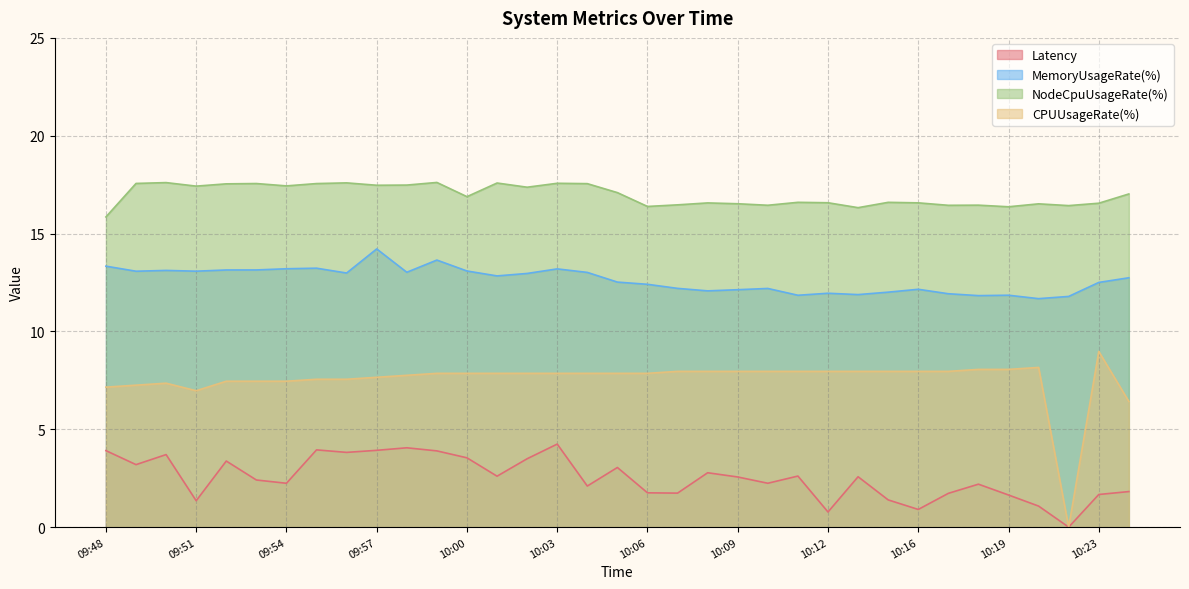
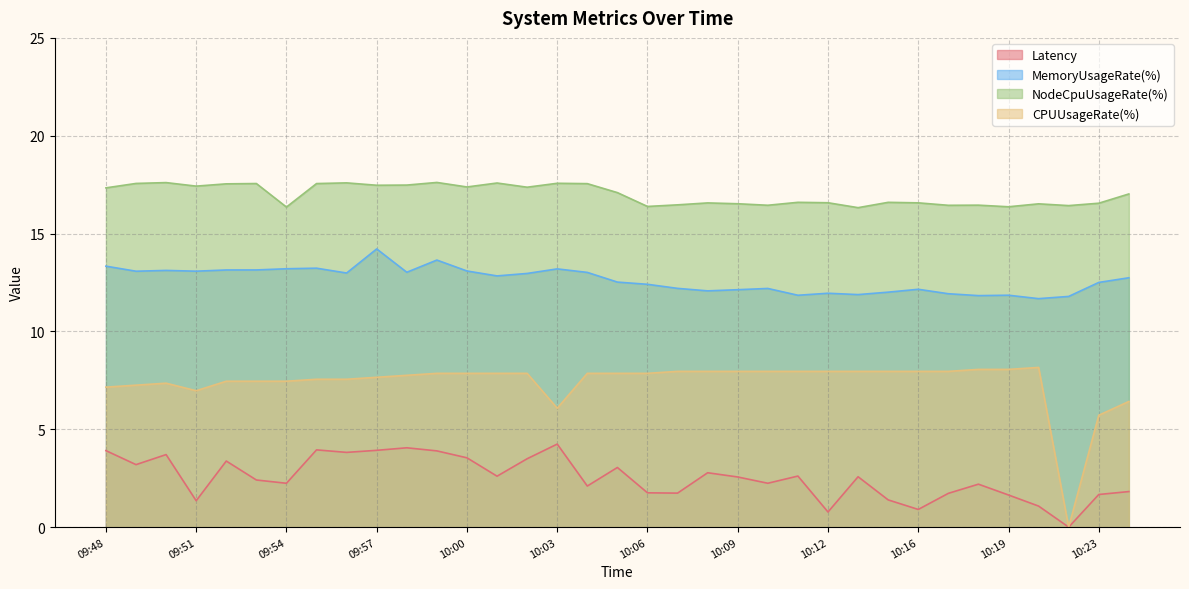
  {
    "Latency": {
      "09:48": 3.9,
      "09:51": 1.3,
      "09:54": 2.2,
      "09:57": 3.9,
      "10:00": 3.5,
      "10:03": 4.2,
      "10:06": 1.8,
      "10:09": 2.6,
      "10:12": 0.8,
      "10:16": 0.9,
      "10:19": 1.6,
      "10:23": 1.7
    },
    "MemoryUsageRate(%)": {
      "09:48": 13.3,
      "09:51": 13.1,
      "09:54": 13.2,
      "09:57": 14.2,
      "10:00": 13.1,
      "10:03": 13.2,
      "10:06": 12.4,
      "10:09": 12.1,
      "10:12": 12.0,
      "10:16": 12.2,
      "10:19": 11.8,
      "10:23": 12.5
    },
    "NodeCpuUsageRate(%)": {
-     "09:48": 15.9,
+     "09:48": 17.3,
      "09:51": 17.4,
-     "09:54": 17.4,
+     "09:54": 16.4,
      "09:57": 17.5,
-     "10:00": 16.9,
+     "10:00": 17.4,
      "10:03": 17.6,
      "10:06": 16.4,
      "10:09": 16.5,
      "10:12": 16.6,
      "10:16": 16.6,
      "10:19": 16.4,
      "10:23": 16.6
    },
    "CPUUsageRate(%)": {
      "09:48": 7.2,
      "09:51": 7.0,
      "09:54": 7.5,
      "09:57": 7.7,
      "10:00": 7.9,
-     "10:03": 7.9,
+     "10:03": 6.1,
      "10:06": 7.9,
      "10:09": 8.0,
      "10:12": 8.0,
      "10:16": 8.0,
      "10:19": 8.1,
-     "10:23": 9.0
+     "10:23": 5.7
    }
  }
